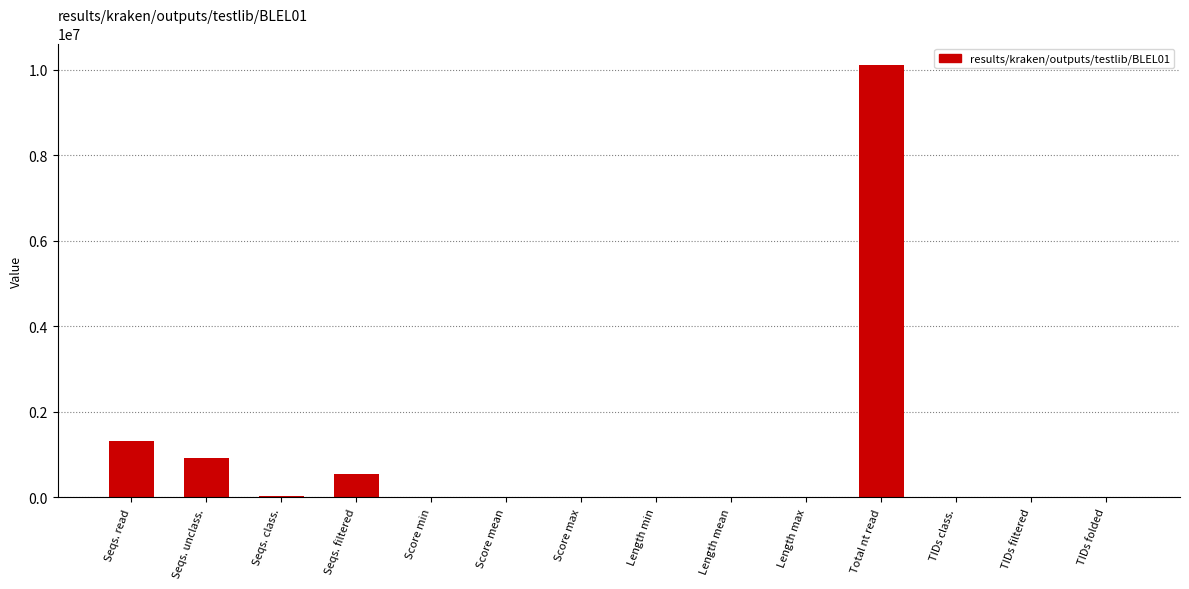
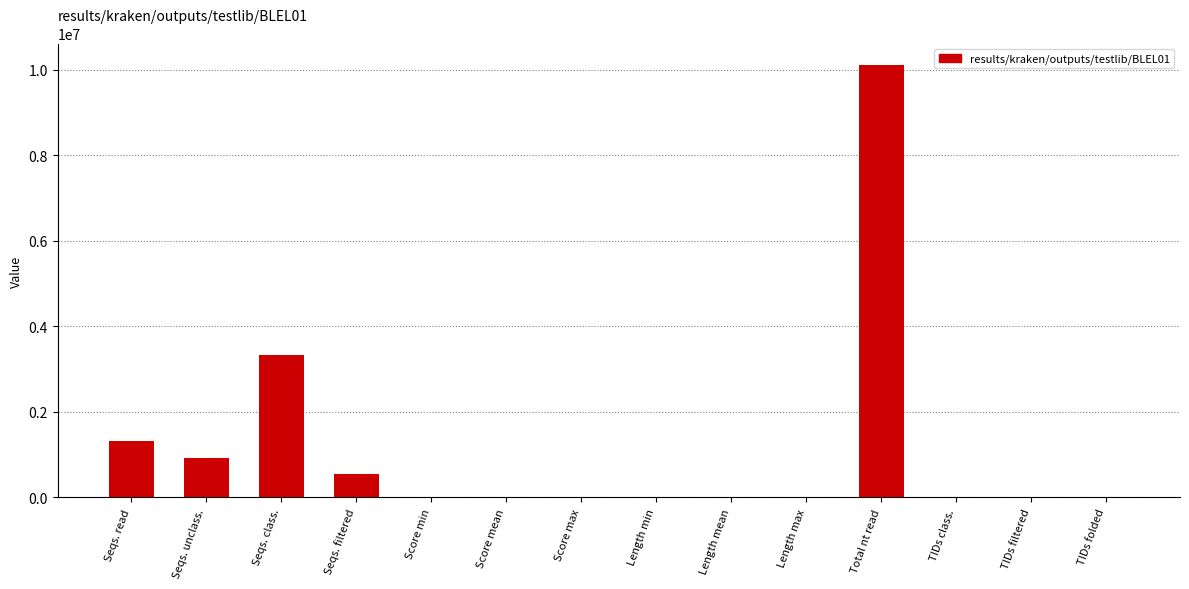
  {
    "Seqs. read": 1300000,
    "Seqs. unclass.": 900000,
-   "Seqs. class.": 0,
+   "Seqs. class.": 3300000,
    "Seqs. filtered": 500000,
    "Total nt read": 10100000
  }
